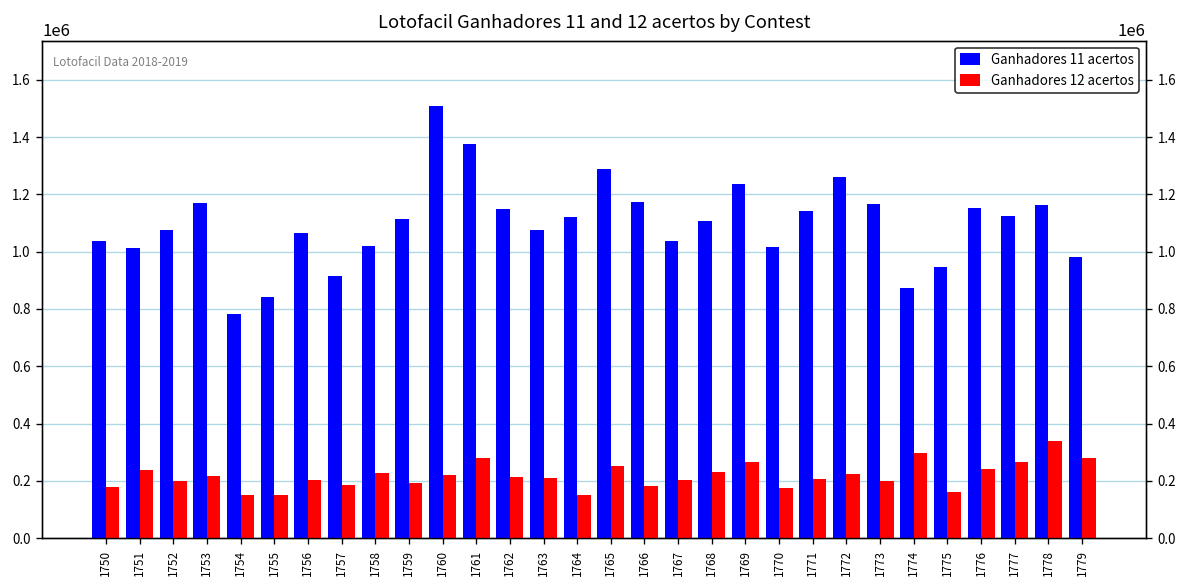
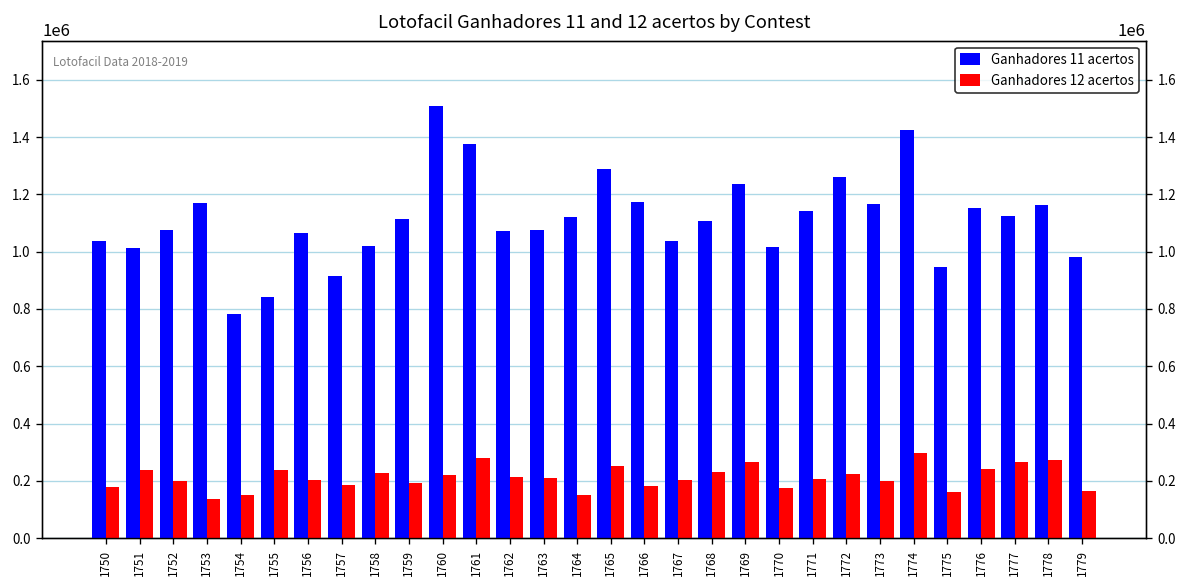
  {
    "Ganhadores 11 acertos": {
      "1750": 1040000,
      "1751": 1010000,
      "1752": 1080000,
      "1753": 1170000,
      "1754": 780000,
      "1755": 840000,
      "1756": 1070000,
      "1757": 920000,
      "1758": 1020000,
      "1759": 1110000,
      "1760": 1510000,
      "1761": 1380000,
-     "1762": 1150000,
+     "1762": 1070000,
      "1763": 1080000,
      "1764": 1120000,
      "1765": 1290000,
      "1766": 1170000,
      "1767": 1040000,
      "1768": 1110000,
      "1769": 1240000,
      "1770": 1020000,
      "1771": 1140000,
      "1772": 1260000,
      "1773": 1170000,
-     "1774": 870000,
+     "1774": 1420000,
      "1775": 950000,
      "1776": 1150000,
      "1777": 1120000,
      "1778": 1160000,
      "1779": 980000
    },
    "Ganhadores 12 acertos": {
      "1750": 180000,
      "1751": 240000,
      "1752": 200000,
-     "1753": 220000,
+     "1753": 140000,
      "1754": 150000,
-     "1755": 150000,
+     "1755": 240000,
      "1756": 200000,
      "1757": 180000,
      "1758": 230000,
      "1759": 190000,
      "1760": 220000,
      "1761": 280000,
      "1762": 210000,
      "1763": 210000,
      "1764": 150000,
      "1765": 250000,
      "1766": 180000,
      "1767": 200000,
      "1768": 230000,
      "1769": 270000,
      "1770": 180000,
      "1771": 210000,
      "1772": 220000,
      "1773": 200000,
      "1774": 300000,
      "1775": 160000,
      "1776": 240000,
      "1777": 270000,
-     "1778": 340000,
-     "1779": 280000
+     "1778": 270000,
+     "1779": 160000
    }
  }
